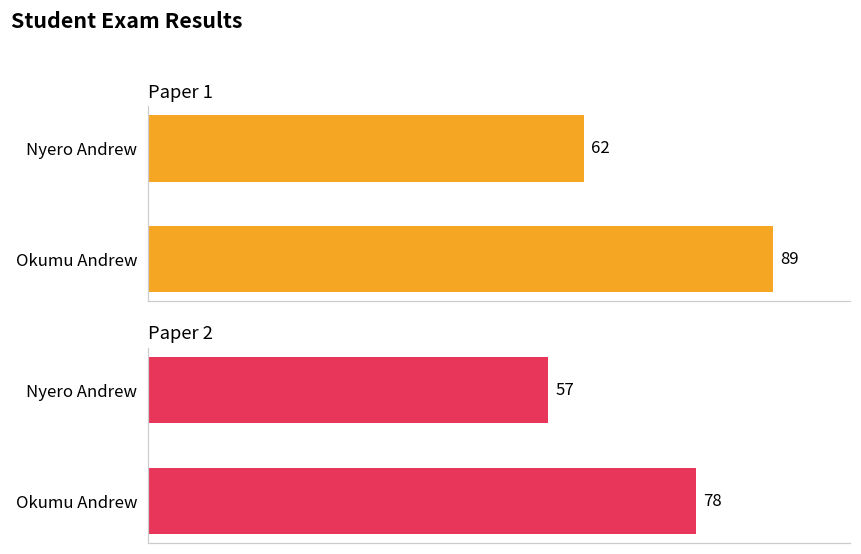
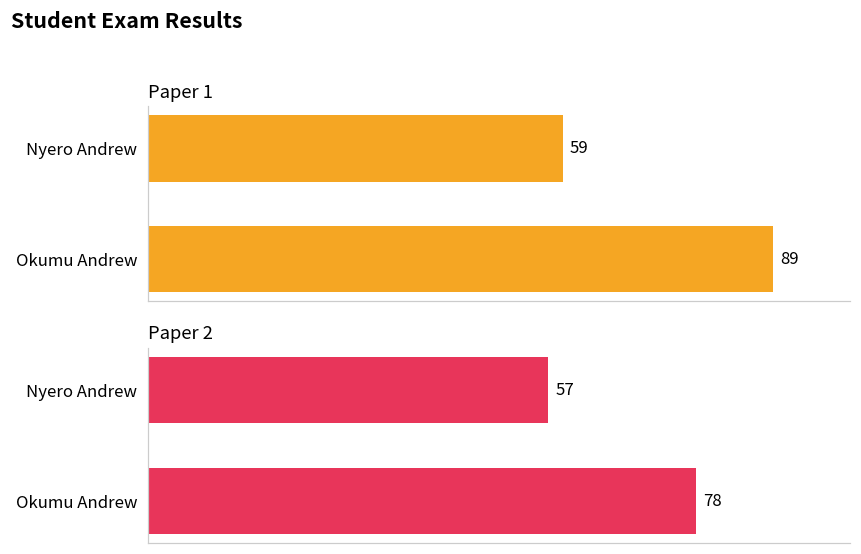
  {
    "Paper 1": {
-     "Nyero Andrew": 62,
+     "Nyero Andrew": 59,
      "Okumu Andrew": 89
    },
    "Paper 2": {
      "Nyero Andrew": 57,
      "Okumu Andrew": 78
    }
  }
